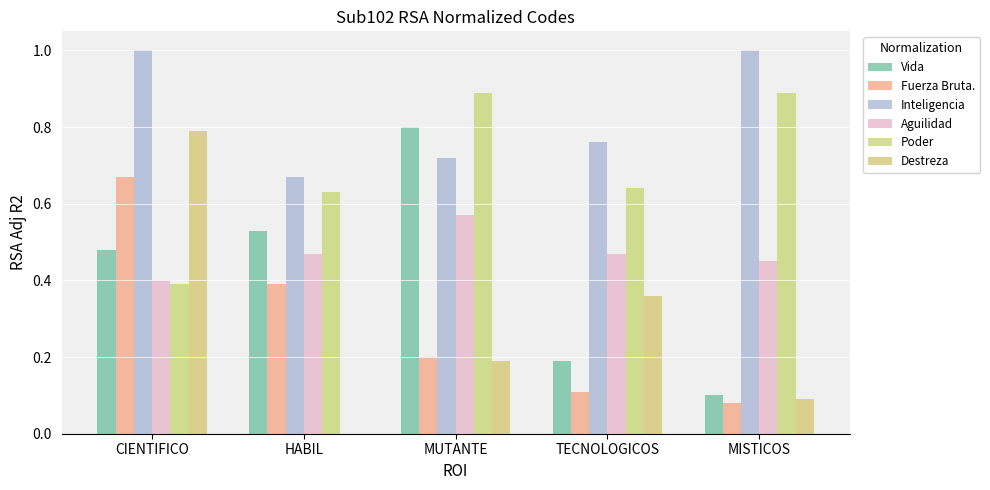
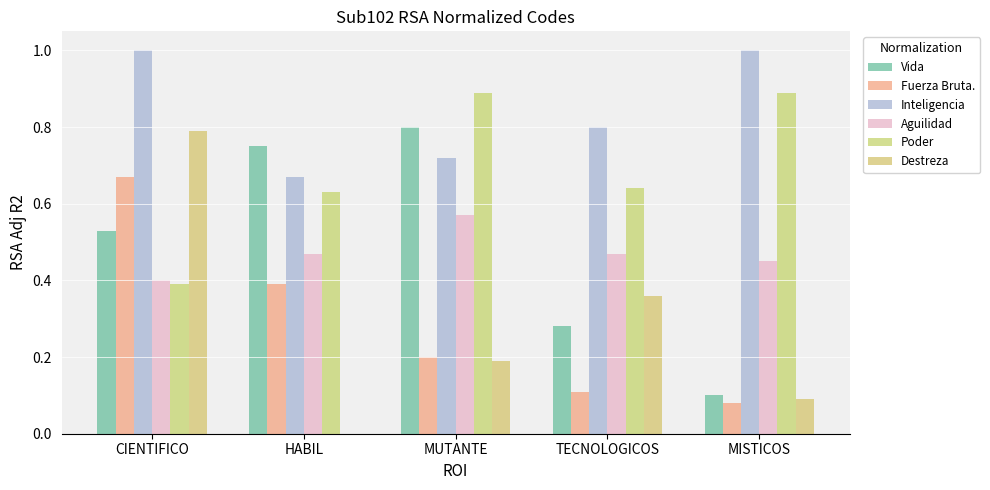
  {
    "Vida": {
-     "CIENTIFICO": 0.48,
-     "HABIL": 0.53,
+     "CIENTIFICO": 0.53,
+     "HABIL": 0.75,
      "MUTANTE": 0.80,
-     "TECNOLOGICOS": 0.19,
+     "TECNOLOGICOS": 0.28,
      "MISTICOS": 0.10
    },
    "Inteligencia": {
      "CIENTIFICO": 1.00,
      "HABIL": 0.67,
      "MUTANTE": 0.72,
-     "TECNOLOGICOS": 0.76,
+     "TECNOLOGICOS": 0.80,
      "MISTICOS": 1.00
    },
    "Aguilidad": {
      "CIENTIFICO": 0.40,
      "HABIL": 0.47,
      "MUTANTE": 0.57,
      "TECNOLOGICOS": 0.47,
      "MISTICOS": 0.45
    }
  }
